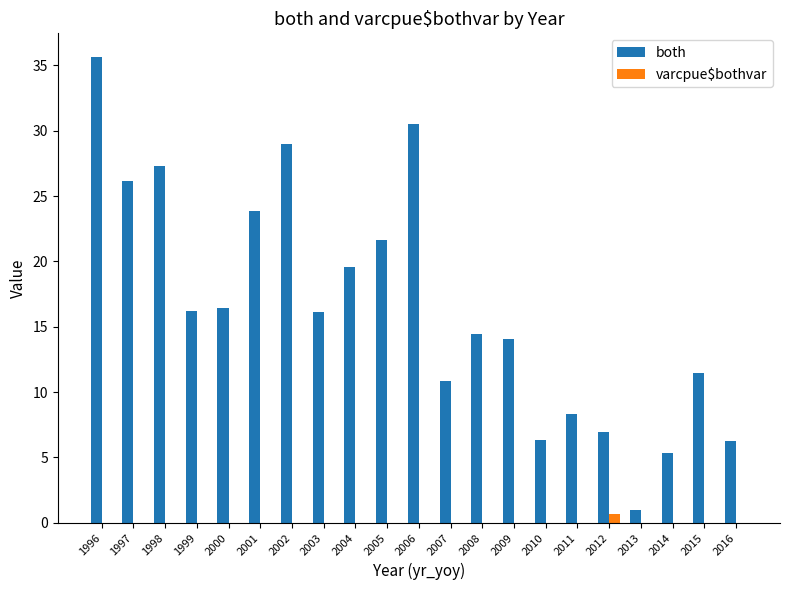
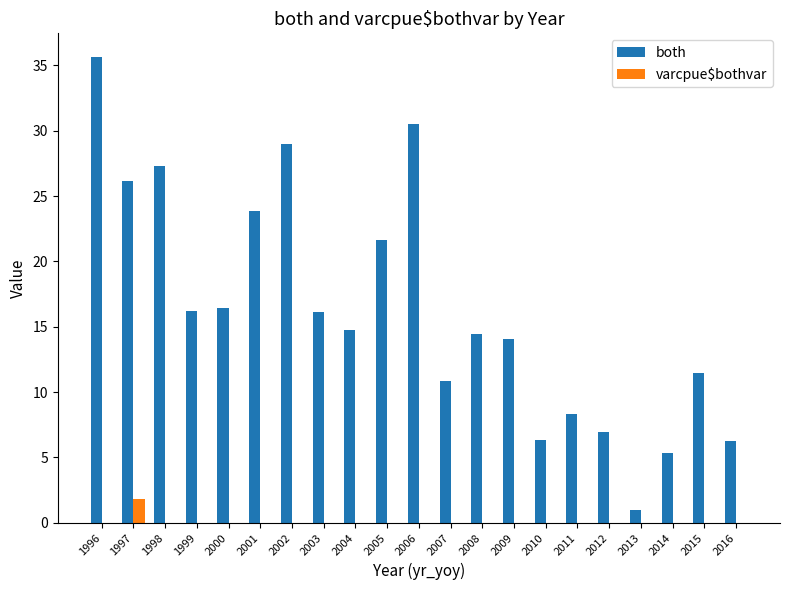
  {
    "both": {
      "1996": 35.7,
      "1997": 26.2,
      "1998": 27.3,
      "1999": 16.2,
      "2000": 16.4,
      "2001": 23.8,
      "2002": 29.0,
      "2003": 16.1,
-     "2004": 19.5,
+     "2004": 14.8,
      "2005": 21.6,
      "2006": 30.5,
      "2007": 10.8,
      "2008": 14.5,
      "2009": 14.1,
      "2010": 6.4,
      "2011": 8.3,
      "2012": 6.9,
      "2013": 1.0,
      "2014": 5.3,
      "2015": 11.5,
      "2016": 6.3
    },
    "varcpue$bothvar": {
-     "1997": 0.0,
-     "2012": 0.7
+     "1997": 1.8,
+     "2012": 0.0
    }
  }
